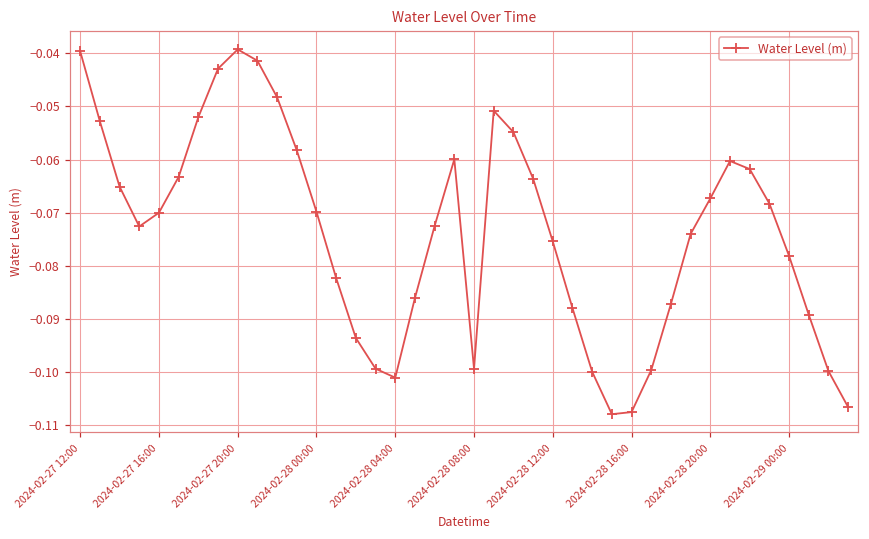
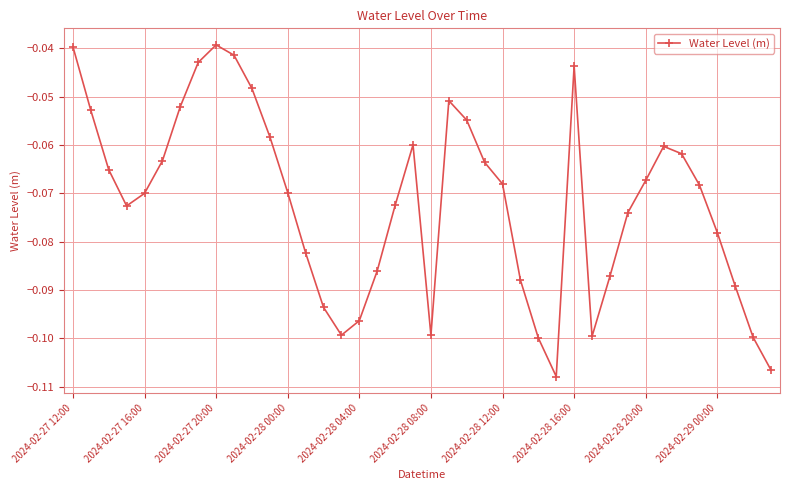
  {
    "2024-02-27 12:00": -0.040,
    "2024-02-27 16:00": -0.070,
    "2024-02-27 20:00": -0.039,
    "2024-02-28 00:00": -0.070,
-   "2024-02-28 04:00": -0.101,
+   "2024-02-28 04:00": -0.096,
    "2024-02-28 08:00": -0.099,
-   "2024-02-28 12:00": -0.075,
-   "2024-02-28 16:00": -0.107,
+   "2024-02-28 12:00": -0.068,
+   "2024-02-28 16:00": -0.044,
    "2024-02-28 20:00": -0.067,
    "2024-02-29 00:00": -0.078
  }
